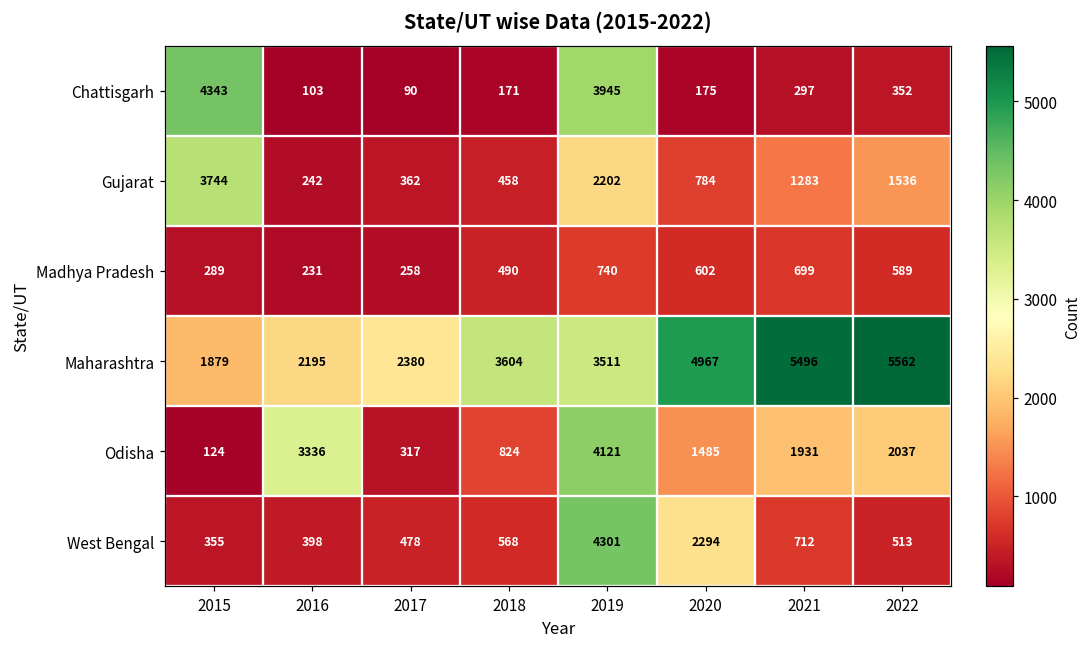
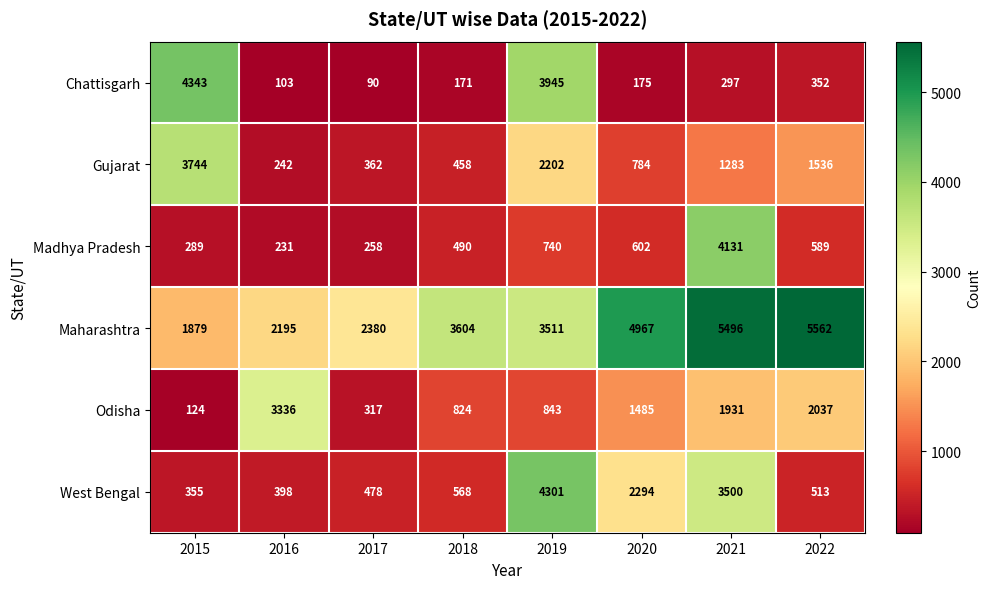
  {
    "Chattisgarh": {
      "2015": 4343,
      "2016": 103,
      "2017": 90,
      "2018": 171,
      "2019": 3945,
      "2020": 175,
      "2021": 297,
      "2022": 352
    },
    "Gujarat": {
      "2015": 3744,
      "2016": 242,
      "2017": 362,
      "2018": 458,
      "2019": 2202,
      "2020": 784,
      "2021": 1283,
      "2022": 1536
    },
    "Madhya Pradesh": {
      "2015": 289,
      "2016": 231,
      "2017": 258,
      "2018": 490,
      "2019": 740,
      "2020": 602,
-     "2021": 699,
+     "2021": 4131,
      "2022": 589
    },
    "Maharashtra": {
      "2015": 1879,
      "2016": 2195,
      "2017": 2380,
      "2018": 3604,
      "2019": 3511,
      "2020": 4967,
      "2021": 5496,
      "2022": 5562
    },
    "Odisha": {
      "2015": 124,
      "2016": 3336,
      "2017": 317,
      "2018": 824,
-     "2019": 4121,
+     "2019": 843,
      "2020": 1485,
      "2021": 1931,
      "2022": 2037
    },
    "West Bengal": {
      "2015": 355,
      "2016": 398,
      "2017": 478,
      "2018": 568,
      "2019": 4301,
      "2020": 2294,
-     "2021": 712,
+     "2021": 3500,
      "2022": 513
    }
  }
